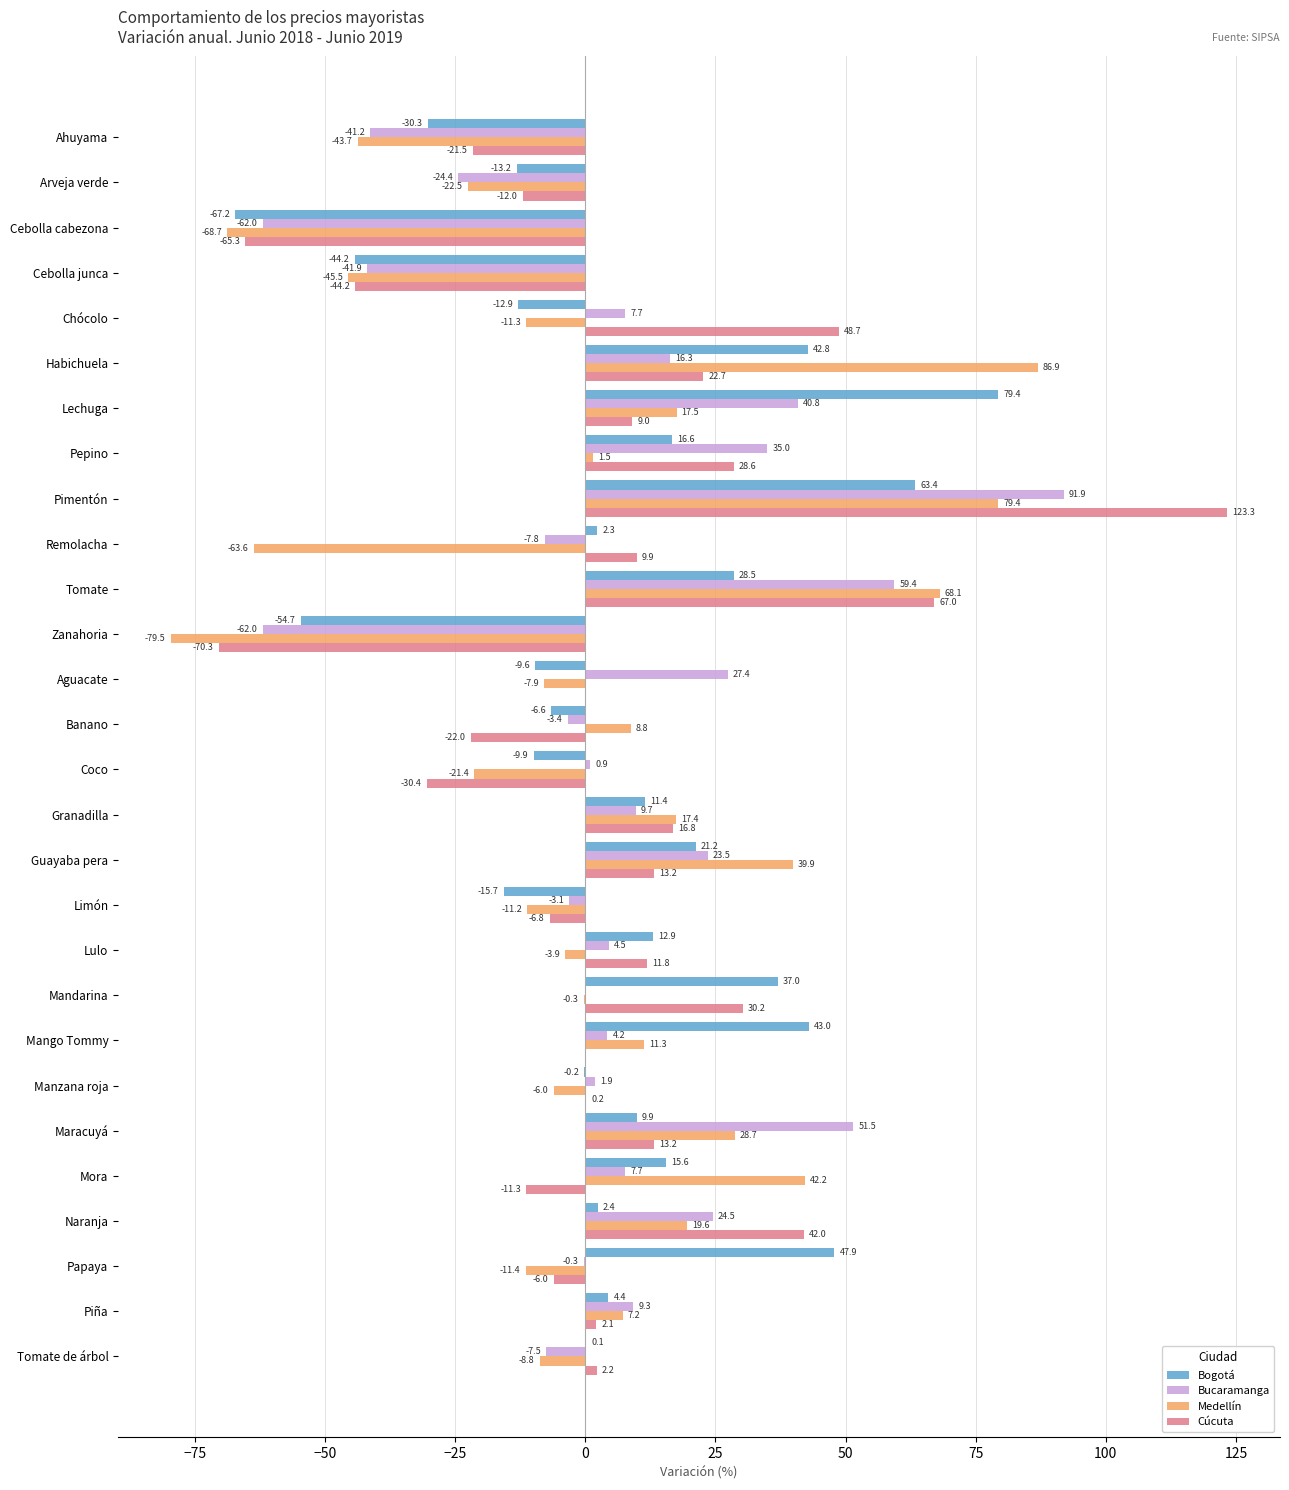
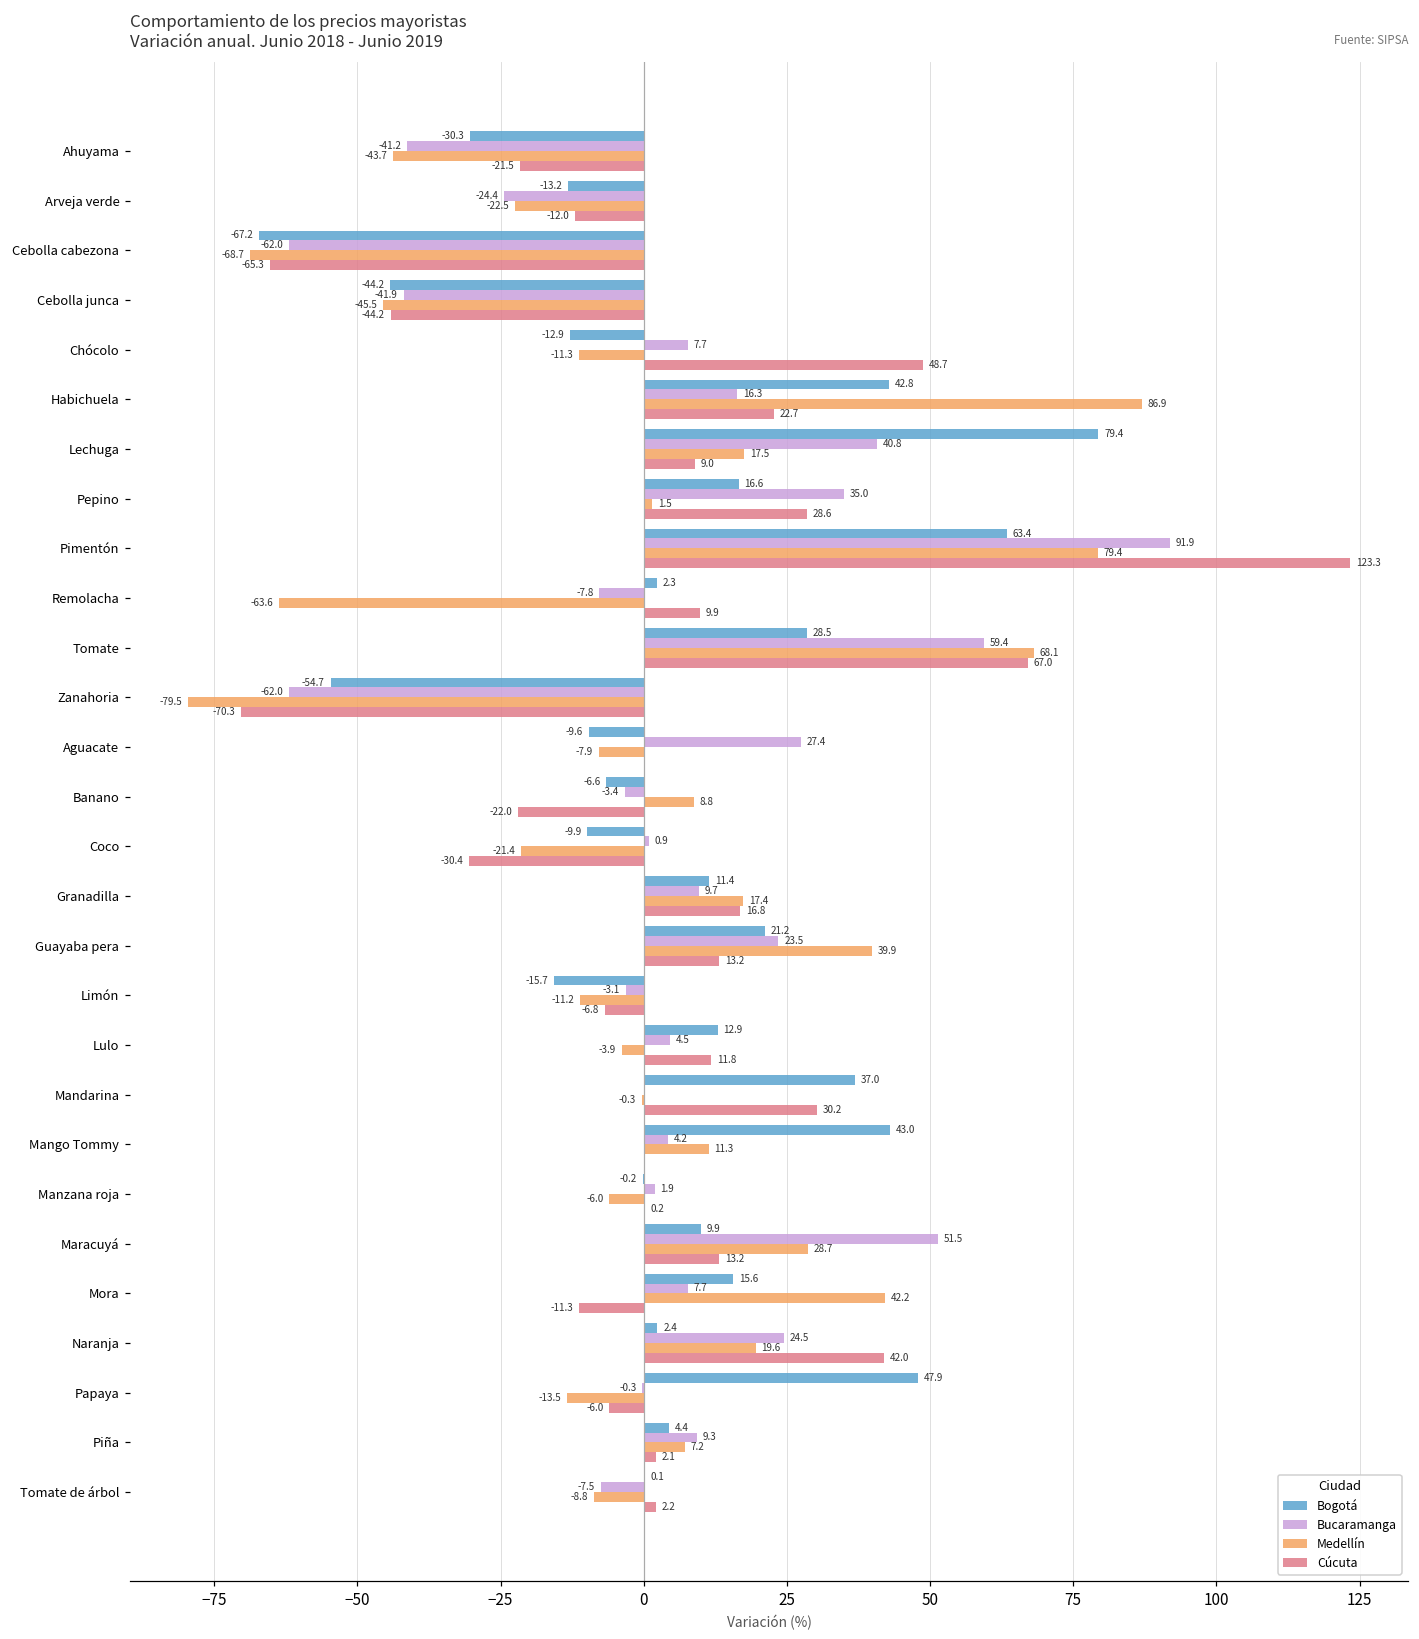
  {
    "Bogotá": {
      "Ahuyama": -30.3,
      "Arveja verde": -13.2,
      "Cebolla cabezona": -67.2,
      "Cebolla junca": -44.2,
      "Chócolo": -12.9,
      "Habichuela": 42.8,
      "Lechuga": 79.4,
      "Pepino": 16.6,
      "Pimentón": 63.4,
      "Remolacha": 2.3,
      "Tomate": 28.5,
      "Zanahoria": -54.7,
      "Aguacate": -9.6,
      "Banano": -6.6,
      "Coco": -9.9,
      "Granadilla": 11.4,
      "Guayaba pera": 21.2,
      "Limón": -15.7,
      "Lulo": 12.9,
      "Mandarina": 37.0,
      "Mango Tommy": 43.0,
      "Manzana roja": -0.2,
      "Maracuyá": 9.9,
      "Mora": 15.6,
      "Naranja": 2.4,
      "Papaya": 47.9,
      "Piña": 4.4,
      "Tomate de árbol": 0.1
    },
    "Medellín": {
      "Ahuyama": -43.7,
      "Arveja verde": -22.5,
      "Cebolla cabezona": -68.7,
      "Cebolla junca": -45.5,
      "Chócolo": -11.3,
      "Habichuela": 86.9,
      "Lechuga": 17.5,
      "Pepino": 1.5,
      "Pimentón": 79.4,
      "Remolacha": -63.6,
      "Tomate": 68.1,
      "Zanahoria": -79.5,
      "Aguacate": -7.9,
      "Banano": 8.8,
      "Coco": -21.4,
      "Granadilla": 17.4,
      "Guayaba pera": 39.9,
      "Limón": -11.2,
      "Lulo": -3.9,
      "Mandarina": -0.3,
      "Mango Tommy": 11.3,
      "Manzana roja": -6.0,
      "Maracuyá": 28.7,
      "Mora": 42.2,
      "Naranja": 19.6,
-     "Papaya": -11.4,
+     "Papaya": -13.5,
      "Piña": 7.2,
      "Tomate de árbol": -8.8
    }
  }
